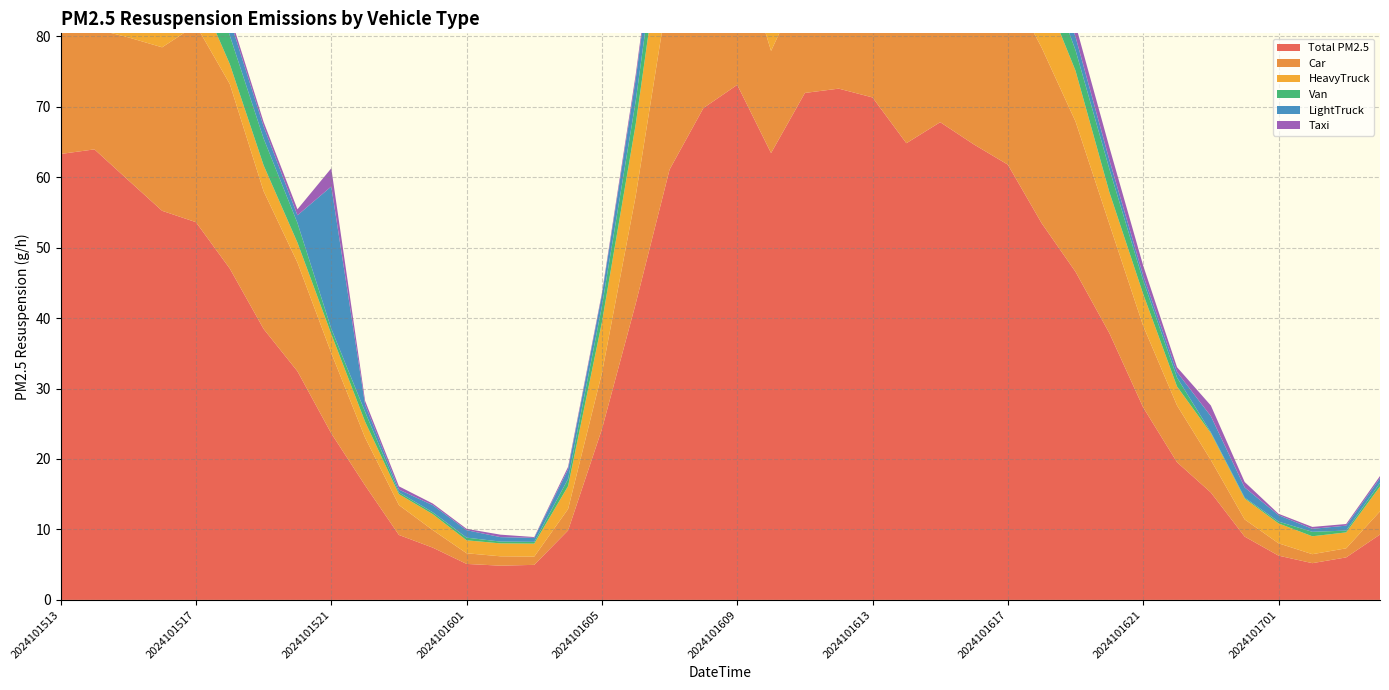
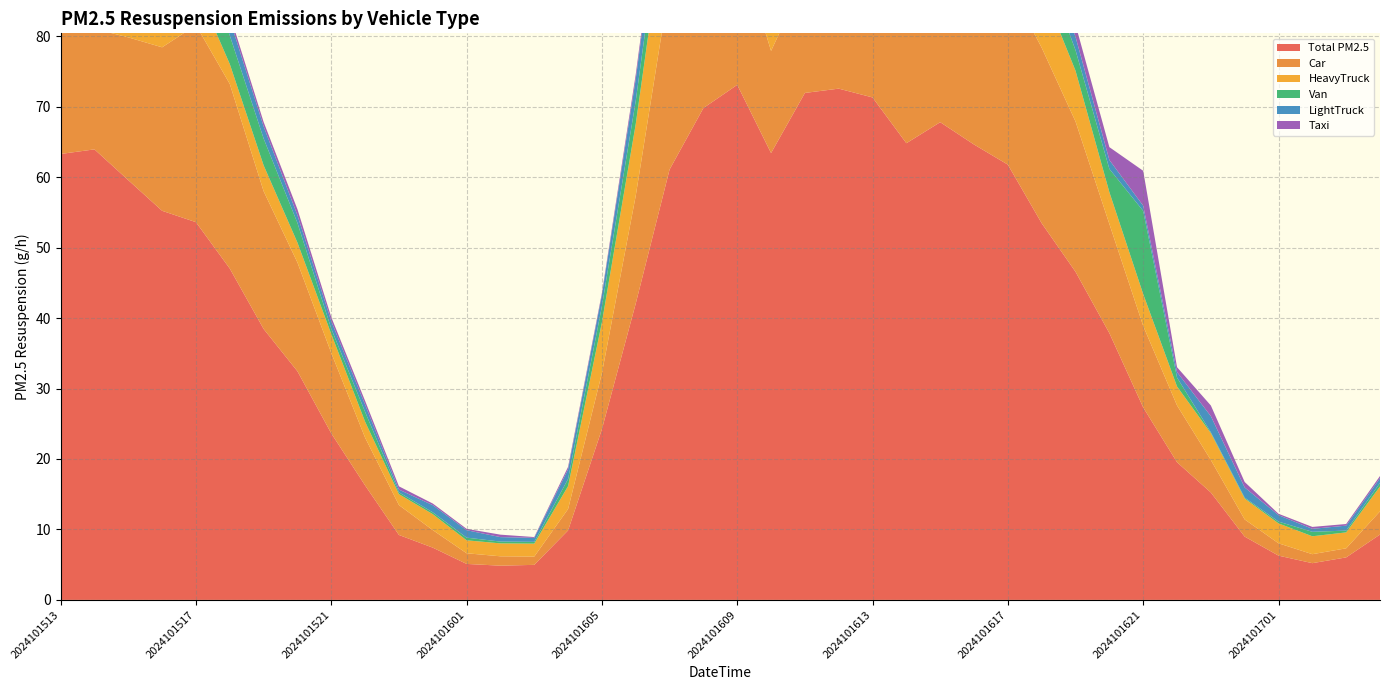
  {
    "Van": {
      "2024101521": 1,
      "2024101601": 0,
      "2024101605": 2,
-     "2024101621": 2
+     "2024101621": 12
    },
    "LightTruck": {
-     "2024101521": 20,
+     "2024101521": 1,
      "2024101621": 1
    },
    "Taxi": {
-     "2024101521": 3,
-     "2024101621": 1
+     "2024101521": 1,
+     "2024101621": 5
    }
  }
